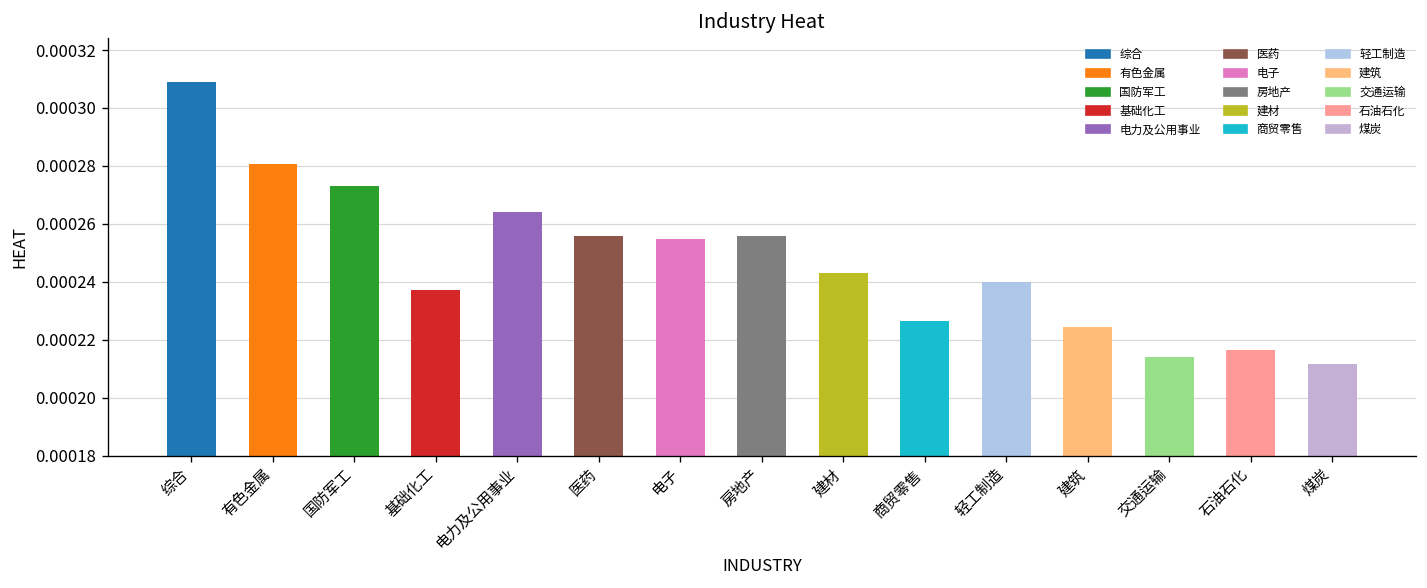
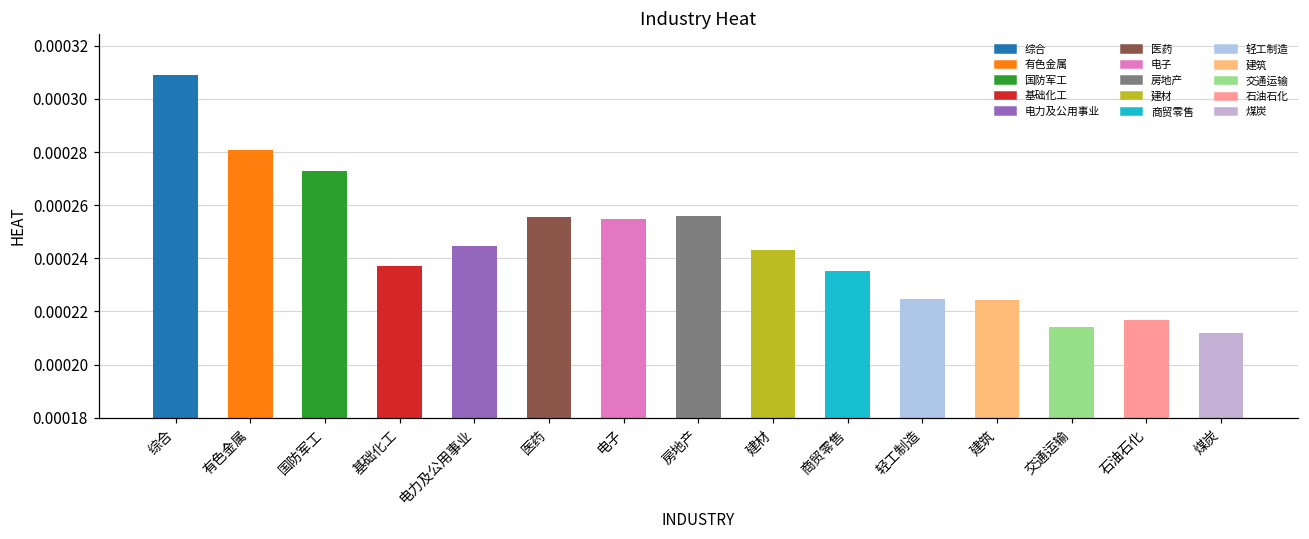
  {
    "综合": 0.000309,
    "有色金属": 0.000281,
    "国防军工": 0.000273,
    "基础化工": 0.000237,
-   "电力及公用事业": 0.000264,
+   "电力及公用事业": 0.000245,
    "医药": 0.000256,
    "电子": 0.000255,
    "房地产": 0.000256,
    "建材": 0.000243,
-   "商贸零售": 0.000226,
-   "轻工制造": 0.000240,
+   "商贸零售": 0.000235,
+   "轻工制造": 0.000225,
    "建筑": 0.000224,
    "交通运输": 0.000214,
    "石油石化": 0.000217,
    "煤炭": 0.000212
  }
